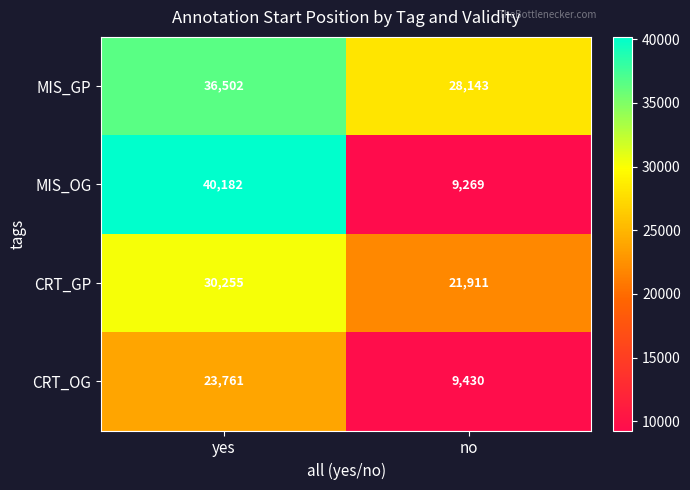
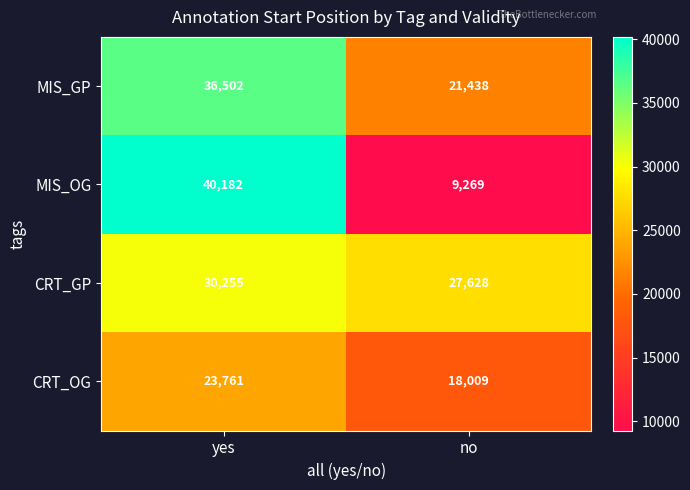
  {
    "MIS_GP": {
      "yes": "36,502",
-     "no": "28,143"
+     "no": "21,438"
    },
    "MIS_OG": {
      "yes": "40,182",
      "no": "9,269"
    },
    "CRT_GP": {
      "yes": "30,255",
-     "no": "21,911"
+     "no": "27,628"
    },
    "CRT_OG": {
      "yes": "23,761",
-     "no": "9,430"
+     "no": "18,009"
    }
  }
